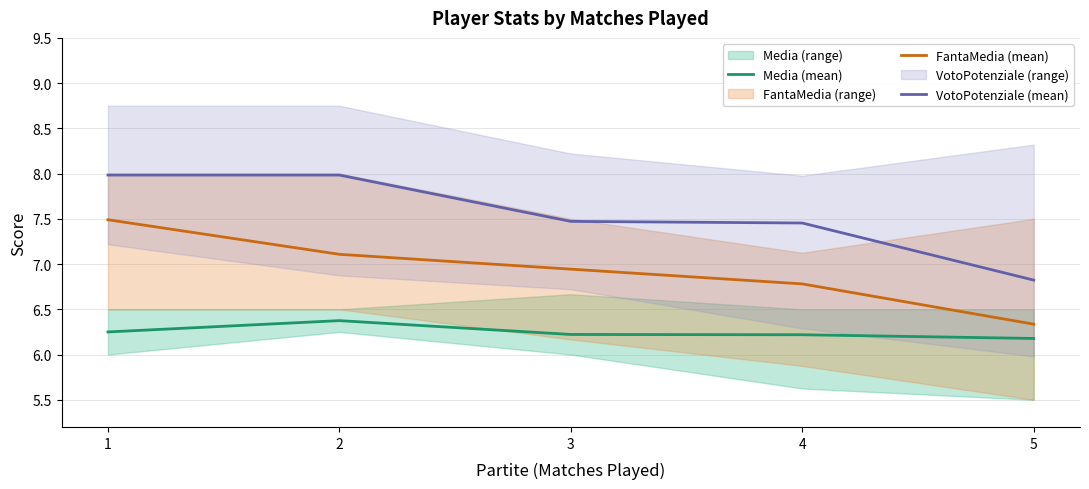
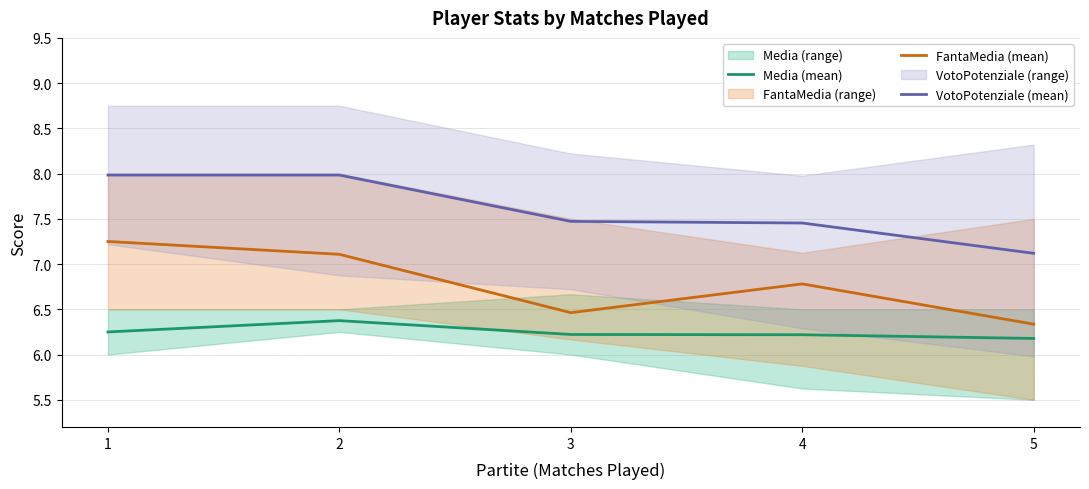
  {
    "FantaMedia (mean)": {
-     "1": 7.5,
+     "1": 7.3,
      "2": 7.1,
-     "3": 6.9,
+     "3": 6.5,
      "4": 6.8,
      "5": 6.3
    },
    "VotoPotenziale (mean)": {
      "3": 7.5,
      "4": 7.5,
-     "5": 6.8
+     "5": 7.1
    }
  }
